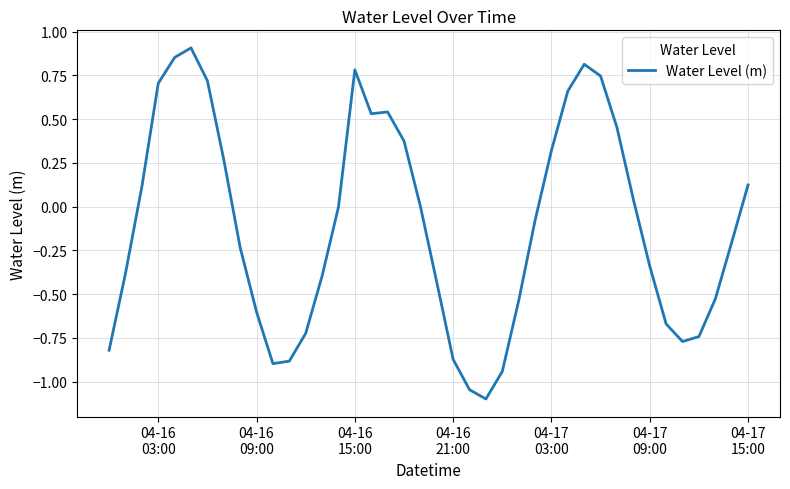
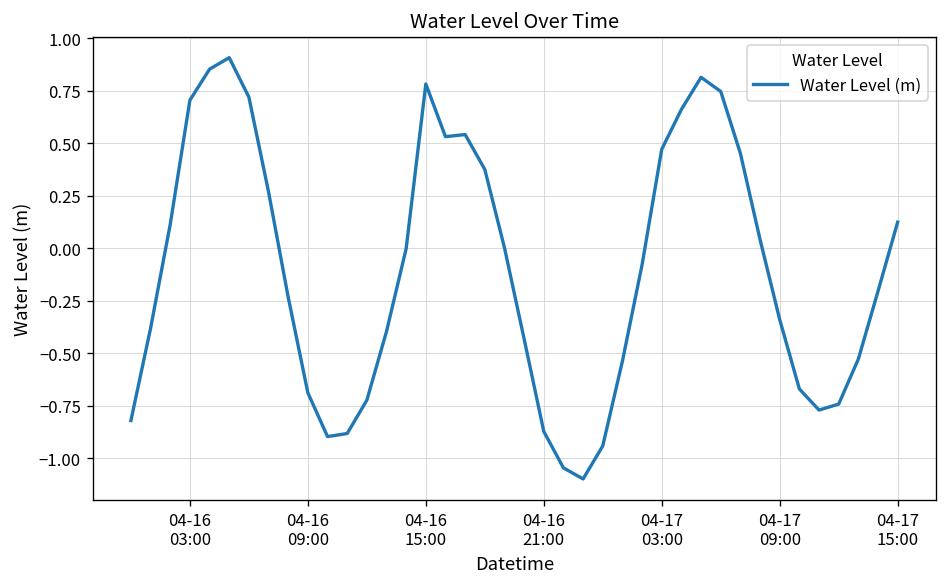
  {
    "04-16 03:00": 0.71,
-   "04-16 09:00": -0.60,
+   "04-16 09:00": -0.69,
    "04-16 15:00": 0.78,
    "04-16 21:00": -0.87,
-   "04-17 03:00": 0.32,
+   "04-17 03:00": 0.47,
    "04-17 09:00": -0.34,
    "04-17 15:00": 0.12
  }
